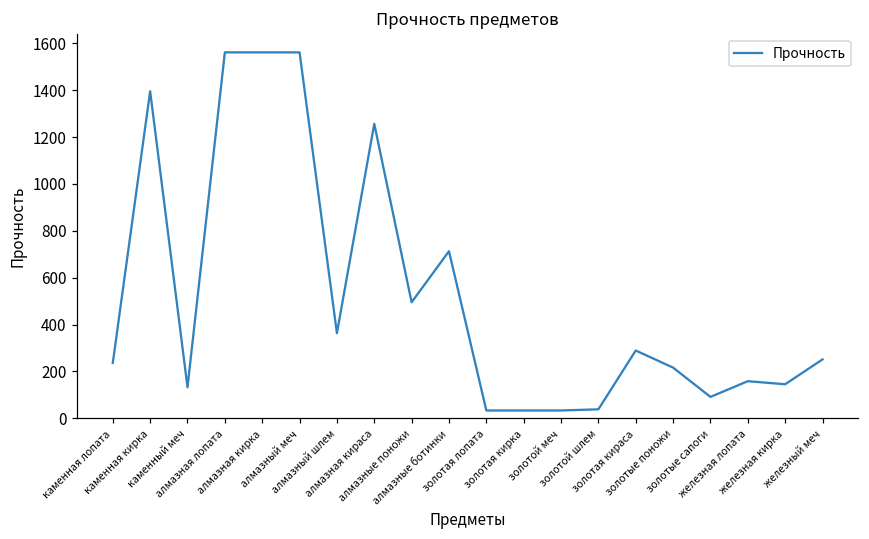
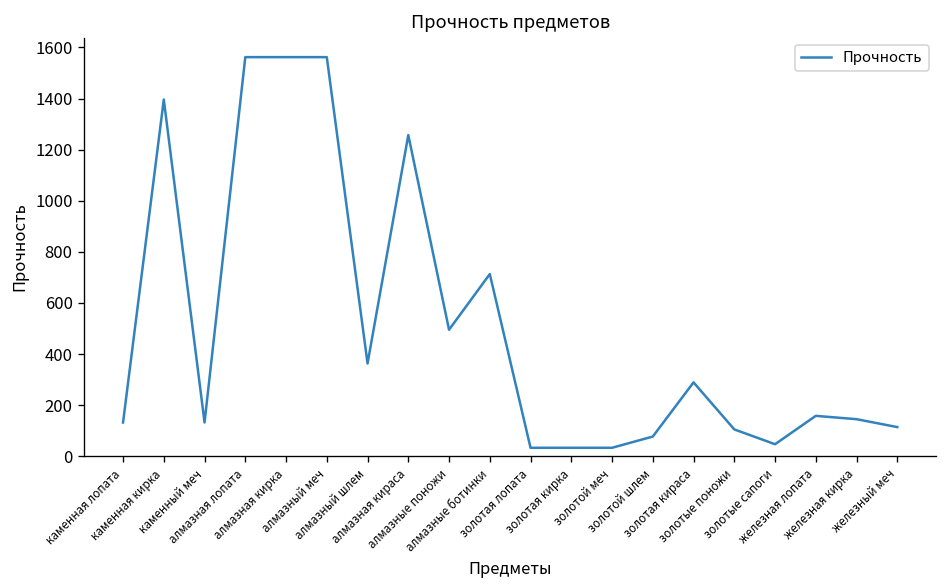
  {
-   "каменная лопата": 240,
+   "каменная лопата": 130,
    "каменная кирка": 1400,
    "каменный меч": 130,
    "алмазная лопата": 1560,
    "алмазная кирка": 1560,
    "алмазный меч": 1560,
    "алмазный шлем": 360,
    "алмазная кираса": 1260,
    "алмазные поножи": 500,
    "алмазные ботинки": 710,
    "золотая лопата": 30,
    "золотая кирка": 30,
    "золотой меч": 30,
-   "золотой шлем": 40,
+   "золотой шлем": 80,
    "золотая кираса": 290,
-   "золотые поножи": 220,
-   "золотые сапоги": 90,
+   "золотые поножи": 110,
+   "золотые сапоги": 50,
    "железная лопата": 160,
    "железная кирка": 150,
-   "железный меч": 250
+   "железный меч": 110
  }
